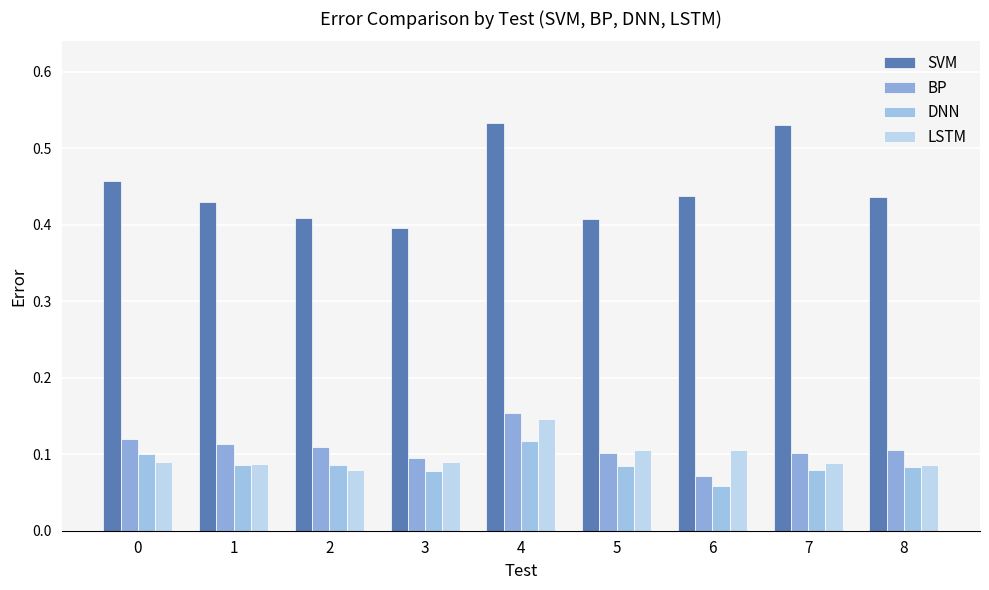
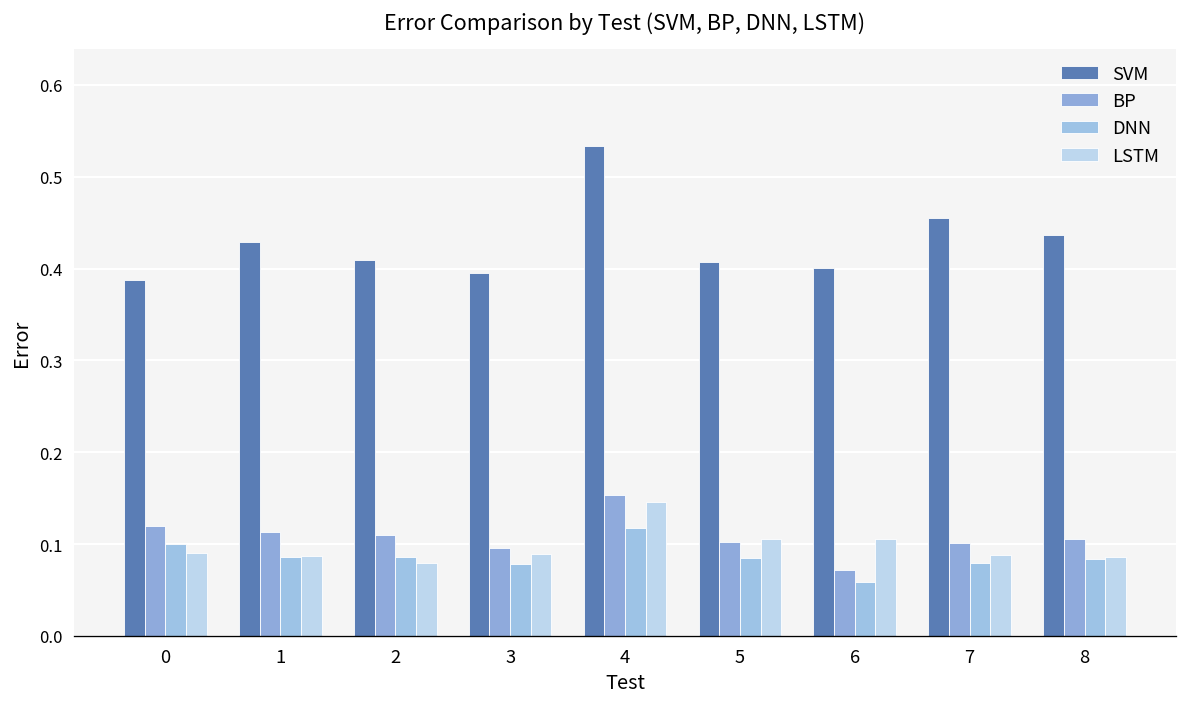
  {
    "SVM": {
-     "0": 0.46,
+     "0": 0.39,
      "1": 0.43,
      "2": 0.41,
      "3": 0.40,
      "4": 0.53,
      "5": 0.41,
-     "6": 0.44,
-     "7": 0.53,
+     "6": 0.40,
+     "7": 0.46,
      "8": 0.44
    }
  }
